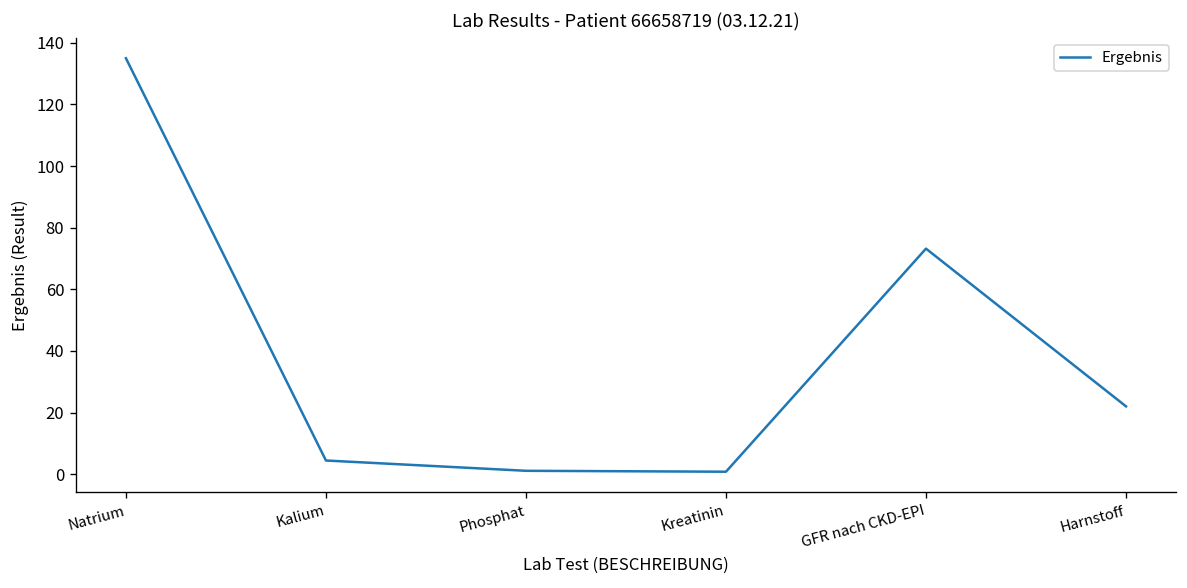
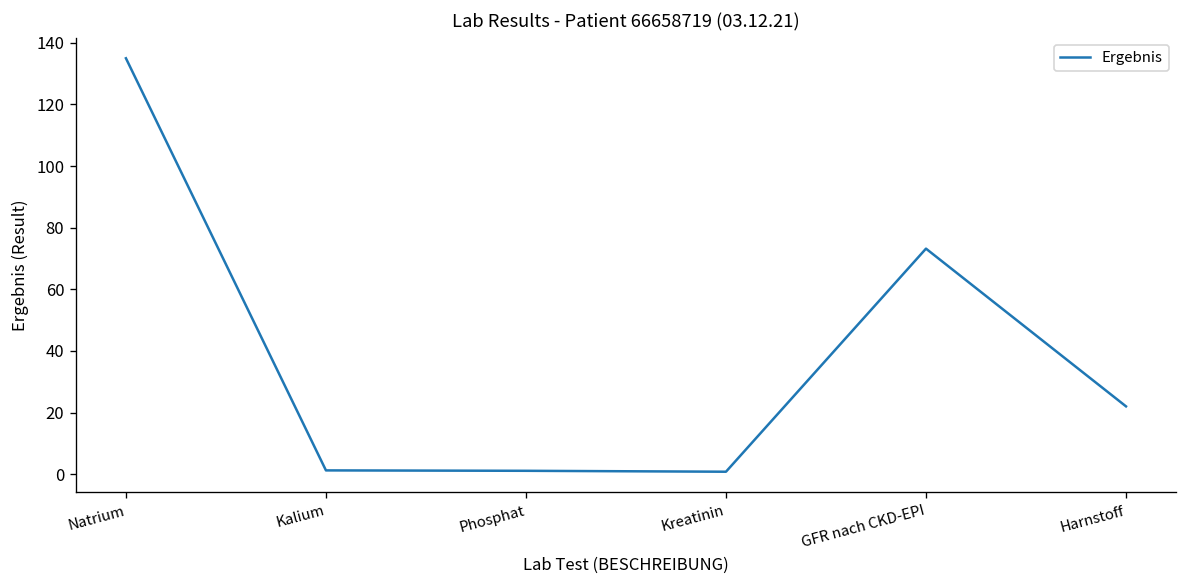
  {
    "Natrium": 135,
-   "Kalium": 4,
+   "Kalium": 1,
    "Phosphat": 1,
    "Kreatinin": 1,
    "GFR nach CKD-EPI": 73,
    "Harnstoff": 22
  }
